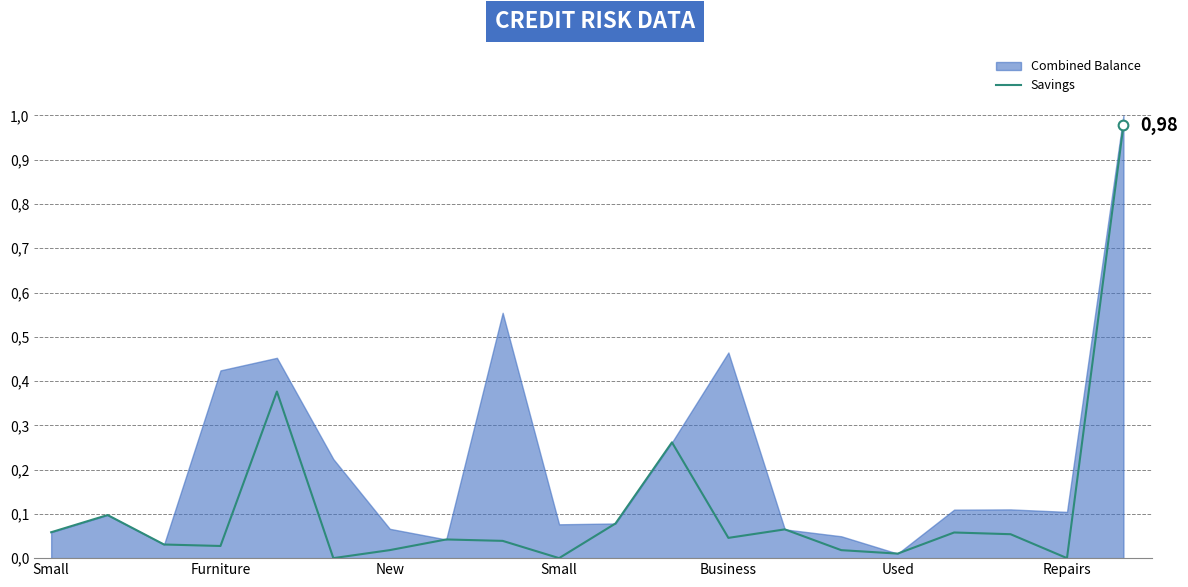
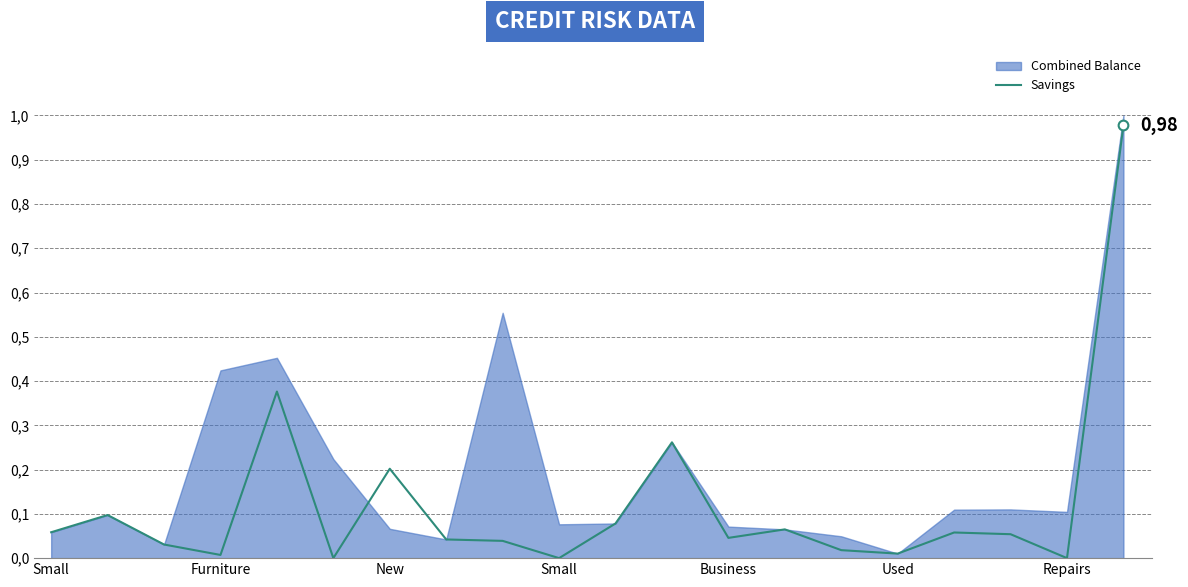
  {
    "Savings": {
-     "Furniture": 0.3,
-     "New": 0.2,
+     "Furniture": 0.1,
+     "New": 2.0,
      "Business": 0.5,
      "Repairs": 0.0
    },
    "Combined Balance": {
      "Furniture": 4.2,
      "New": 0.7,
-     "Business": 4.6,
+     "Business": 0.7,
      "Repairs": 1.0
    }
  }
